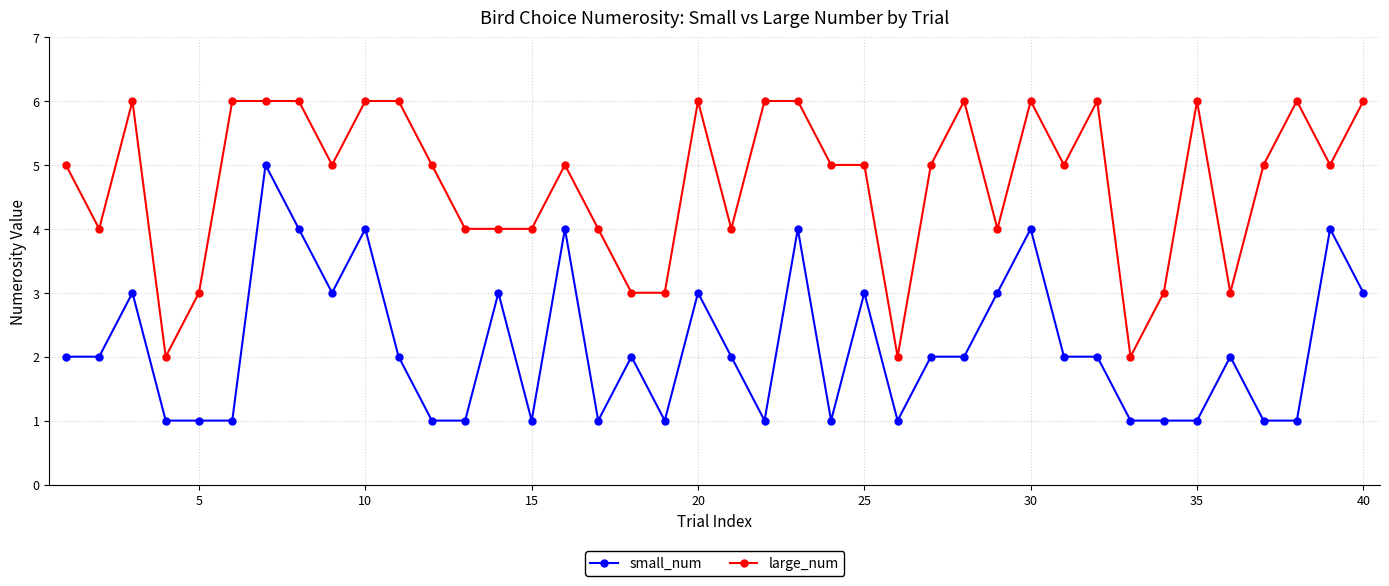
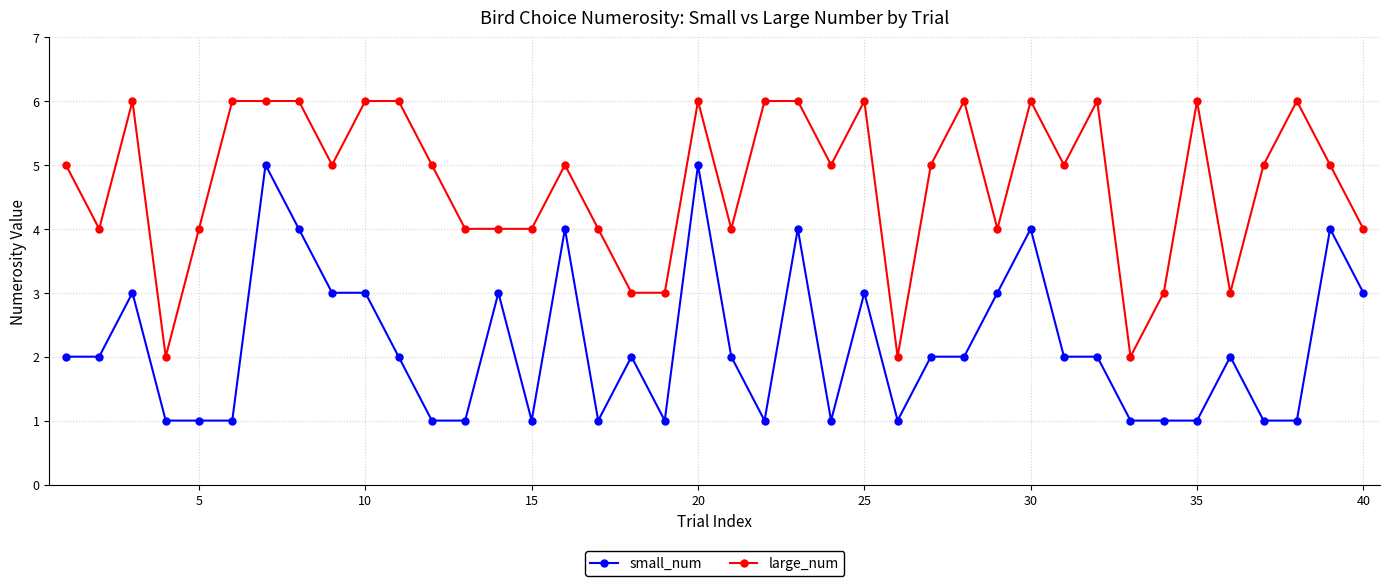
  {
    "small_num": {
      "5": 1,
-     "10": 4,
+     "10": 3,
      "15": 1,
-     "20": 3,
+     "20": 5,
      "25": 3,
      "30": 4,
      "35": 1,
      "40": 3
    },
    "large_num": {
-     "5": 3,
+     "5": 4,
      "10": 6,
      "15": 4,
      "20": 6,
-     "25": 5,
+     "25": 6,
      "30": 6,
      "35": 6,
-     "40": 6
+     "40": 4
    }
  }
